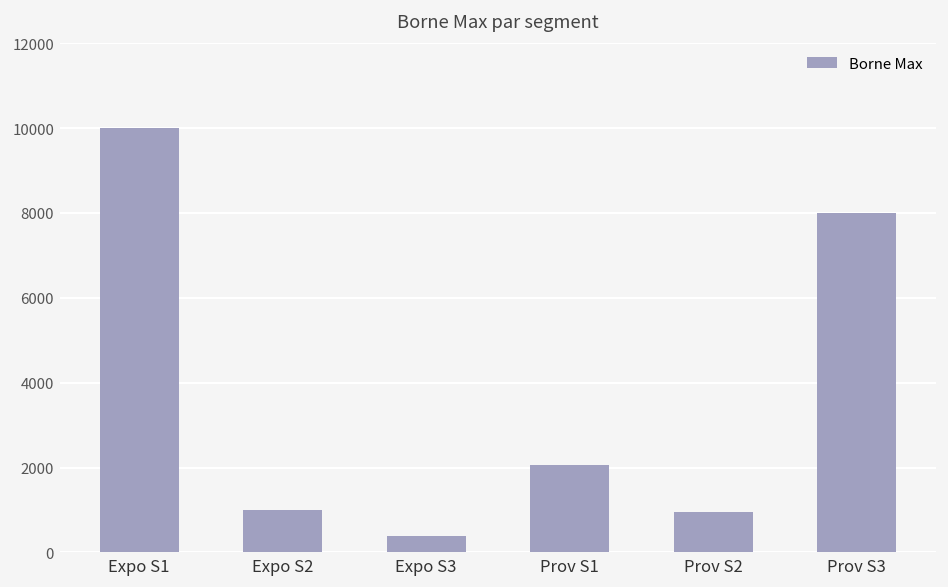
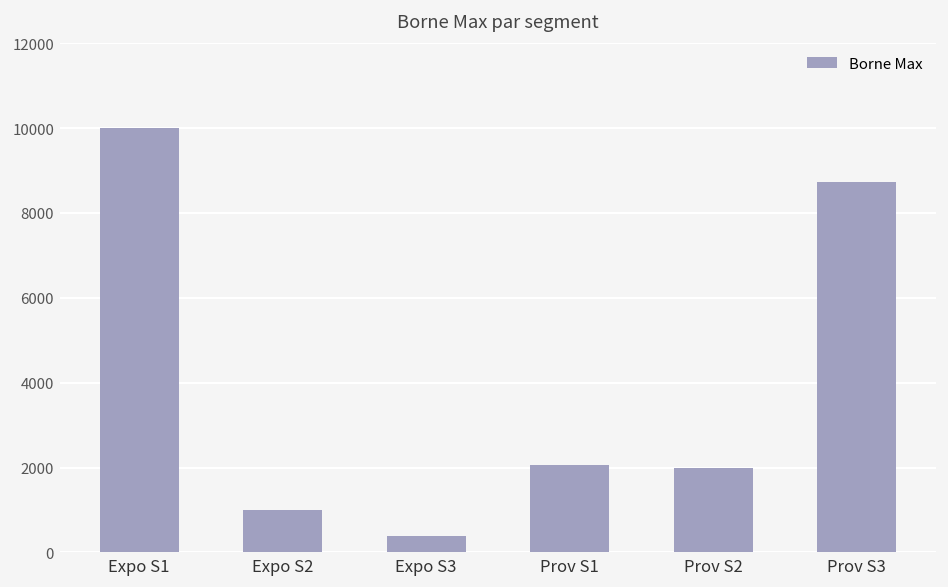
  {
    "Expo S1": 10000,
    "Expo S2": 1000,
    "Expo S3": 400,
    "Prov S1": 2100,
-   "Prov S2": 1000,
-   "Prov S3": 8000
+   "Prov S2": 2000,
+   "Prov S3": 8700
  }
